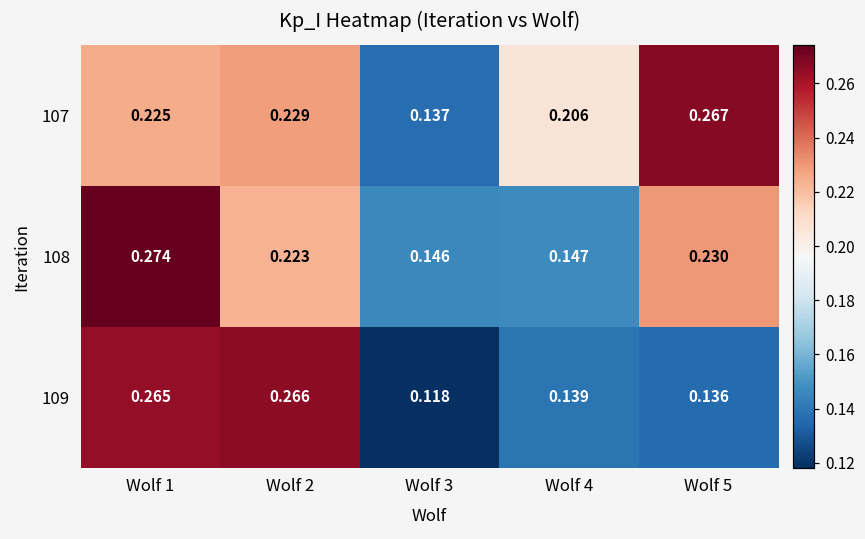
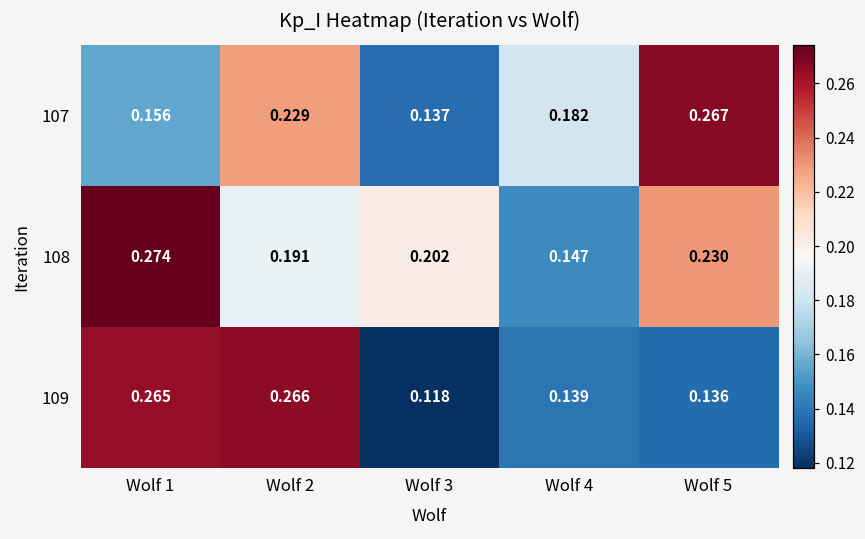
  {
    "107": {
-     "Wolf 1": 0.225,
+     "Wolf 1": 0.156,
      "Wolf 2": 0.229,
      "Wolf 3": 0.137,
-     "Wolf 4": 0.206,
+     "Wolf 4": 0.182,
      "Wolf 5": 0.267
    },
    "108": {
      "Wolf 1": 0.274,
-     "Wolf 2": 0.223,
-     "Wolf 3": 0.146,
+     "Wolf 2": 0.191,
+     "Wolf 3": 0.202,
      "Wolf 4": 0.147,
      "Wolf 5": 0.230
    },
    "109": {
      "Wolf 1": 0.265,
      "Wolf 2": 0.266,
      "Wolf 3": 0.118,
      "Wolf 4": 0.139,
      "Wolf 5": 0.136
    }
  }
